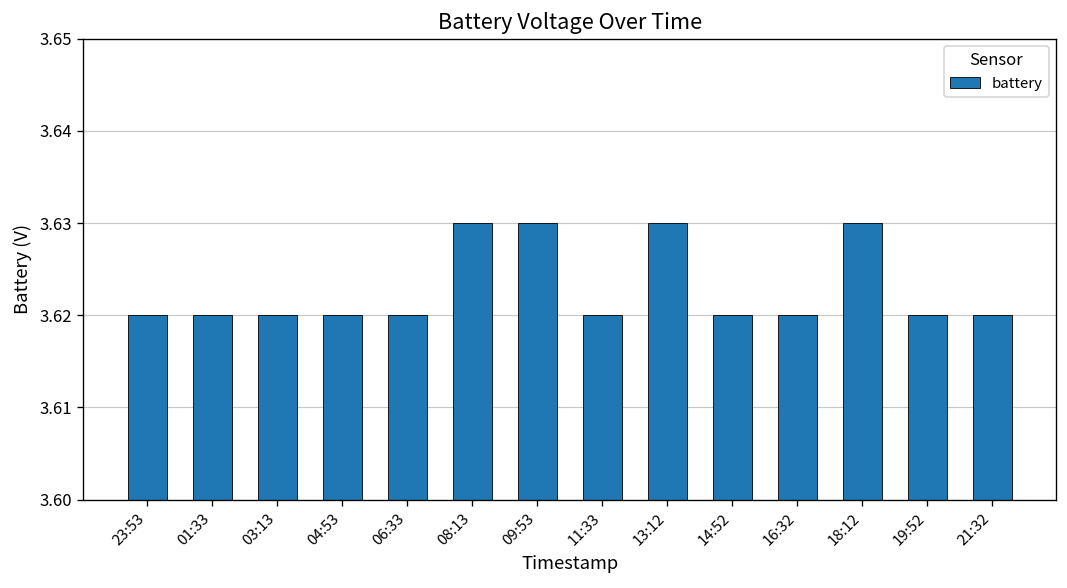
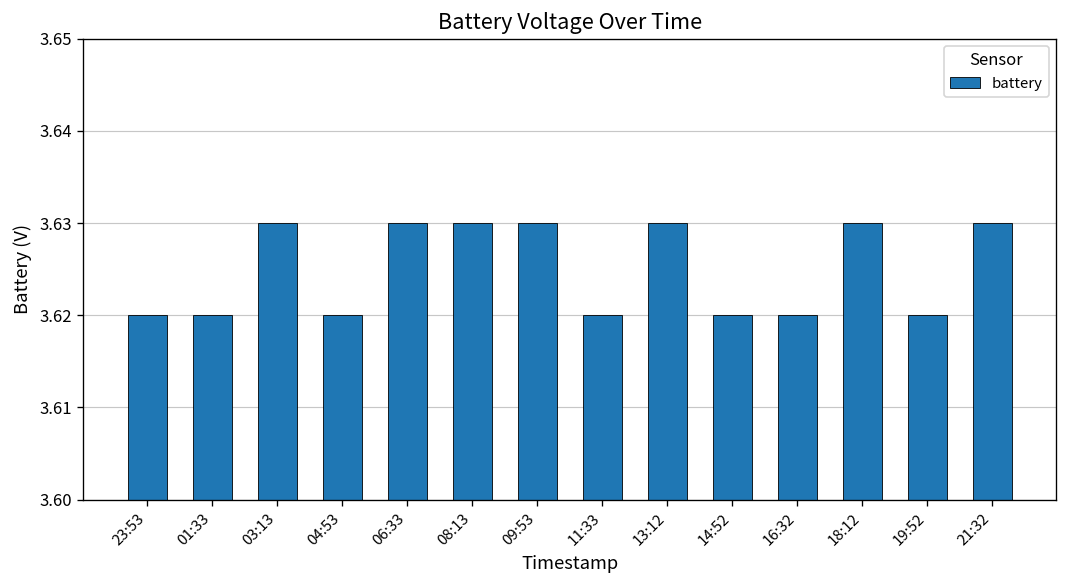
  {
    "23:53": 3.62,
    "01:33": 3.62,
-   "03:13": 3.62,
+   "03:13": 3.63,
    "04:53": 3.62,
-   "06:33": 3.62,
+   "06:33": 3.63,
    "08:13": 3.63,
    "09:53": 3.63,
    "11:33": 3.62,
    "13:12": 3.63,
    "14:52": 3.62,
    "16:32": 3.62,
    "18:12": 3.63,
    "19:52": 3.62,
-   "21:32": 3.62
+   "21:32": 3.63
  }
